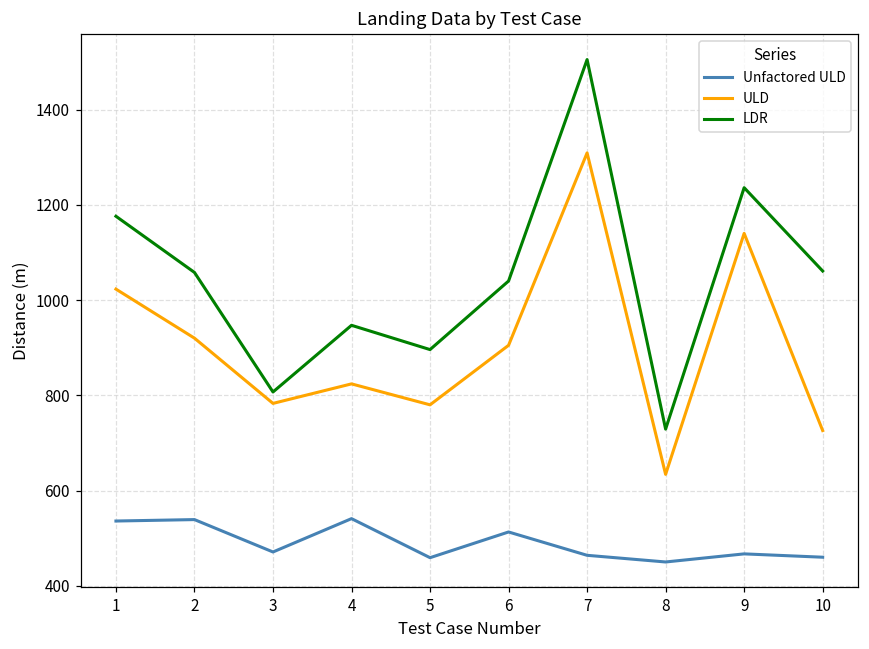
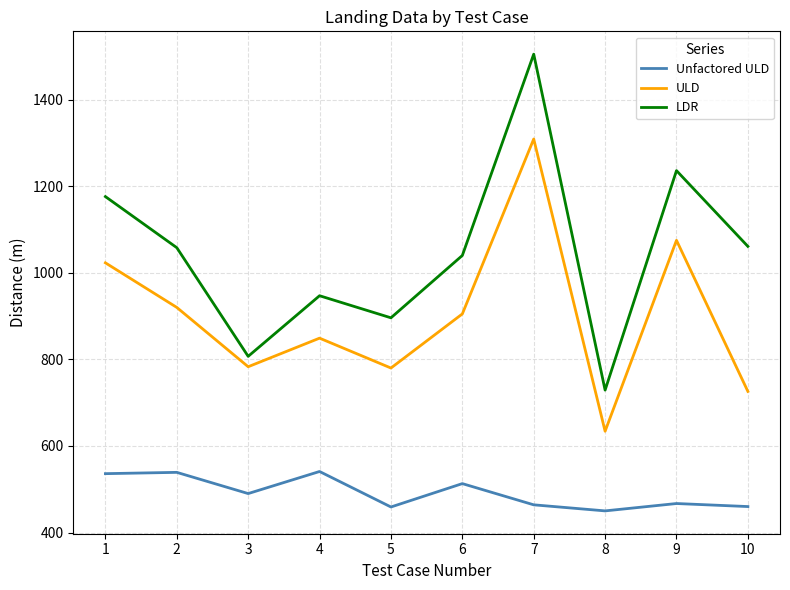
  {
    "Unfactored ULD": {
      "1": 540,
      "2": 540,
-     "3": 470,
+     "3": 490,
      "4": 540,
      "5": 460,
      "6": 510,
      "7": 460,
      "8": 450,
      "9": 470,
      "10": 460
    },
    "ULD": {
      "1": 1020,
      "2": 920,
      "3": 780,
-     "4": 820,
+     "4": 850,
      "5": 780,
      "6": 910,
      "7": 1310,
      "8": 630,
-     "9": 1140,
+     "9": 1080,
      "10": 730
    },
    "LDR": {
      "1": 1180,
      "2": 1060,
      "3": 810,
      "4": 950,
      "5": 900,
      "6": 1040,
      "7": 1510,
      "8": 730,
      "9": 1240,
      "10": 1060
    }
  }
